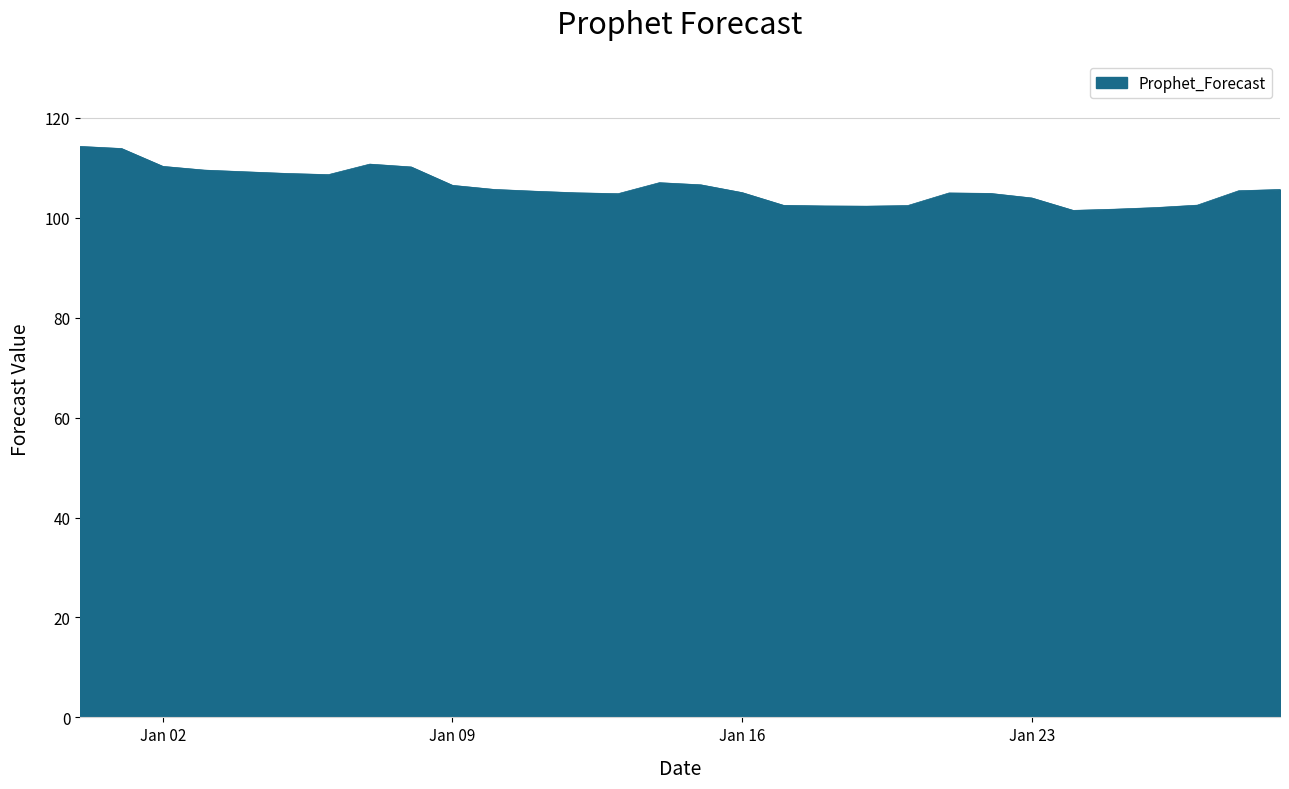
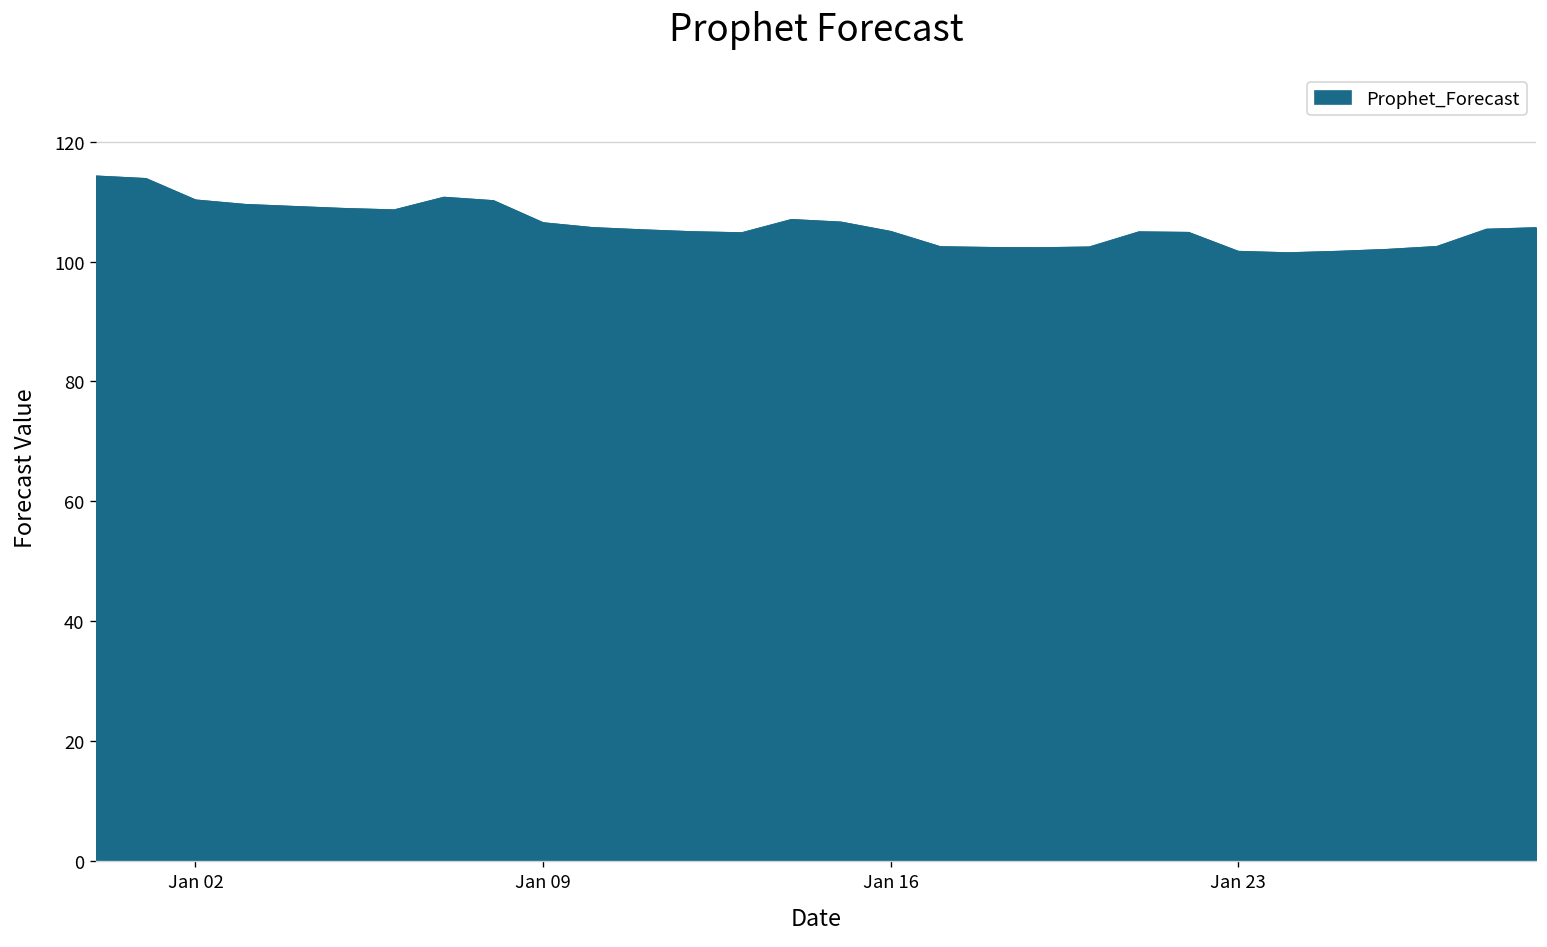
  {
    "Jan 02": 110,
    "Jan 09": 106,
    "Jan 16": 105,
-   "Jan 23": 104
+   "Jan 23": 102
  }
